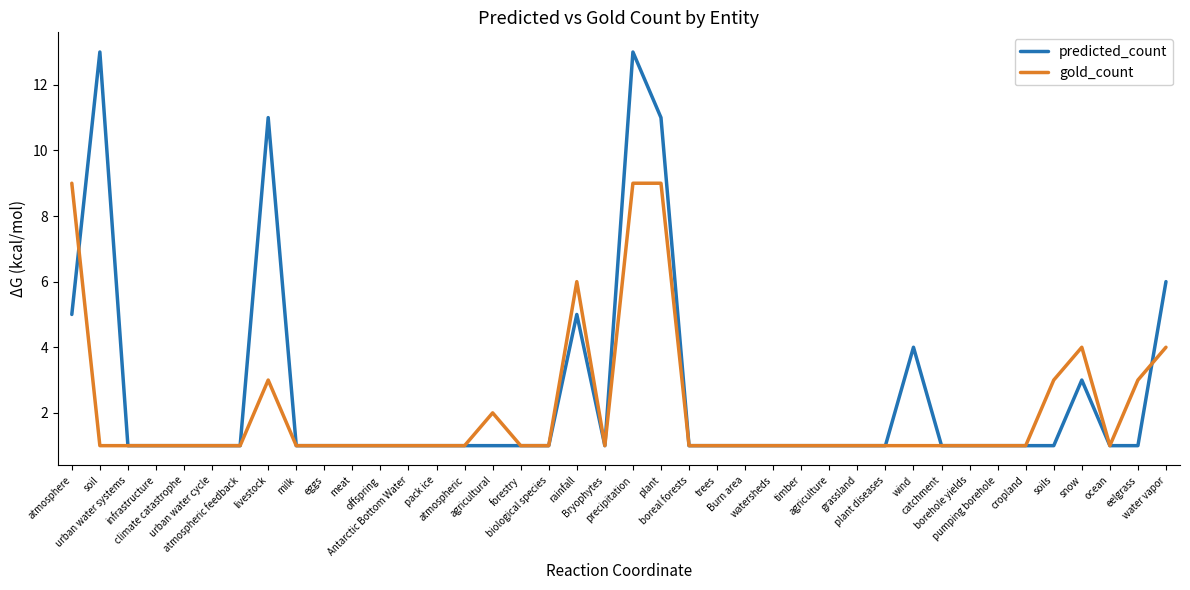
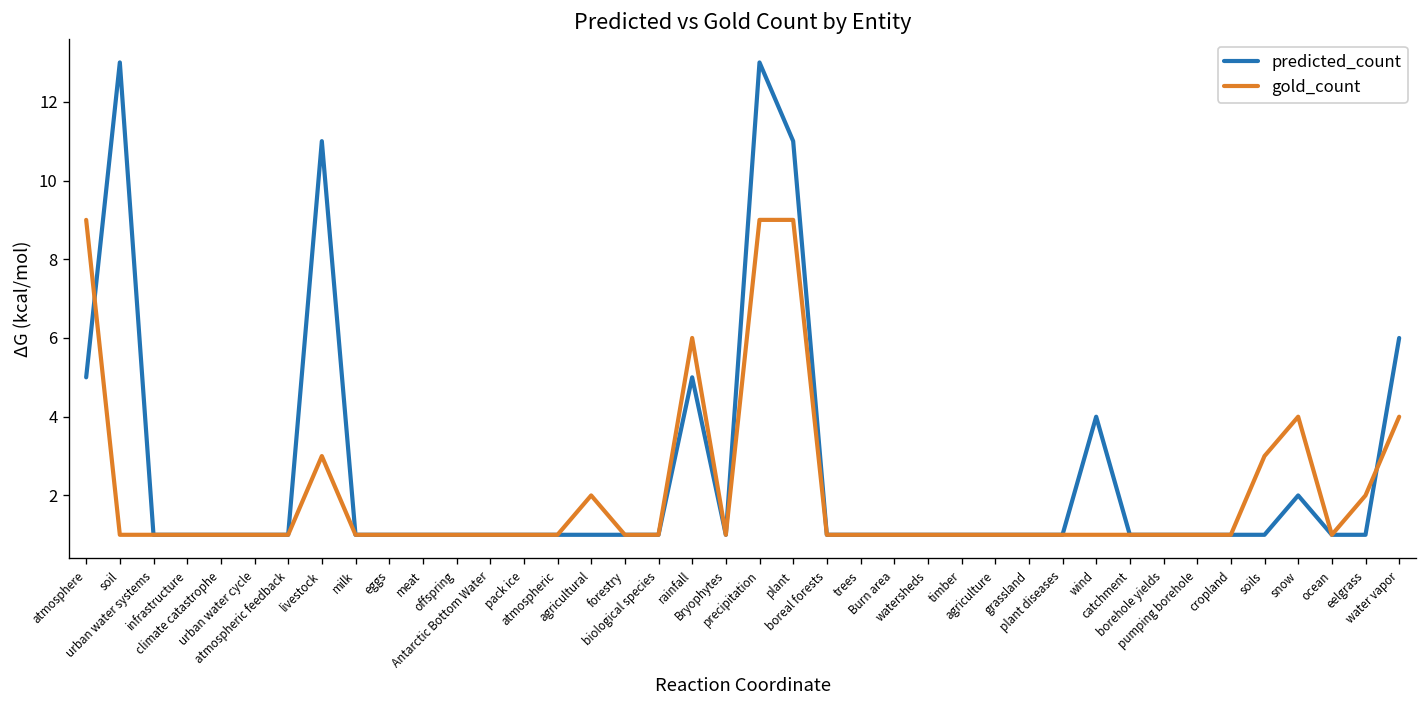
  {
    "predicted_count": {
      "atmosphere": 5,
      "soil": 13,
      "livestock": 11,
      "agricultural": 1,
      "rainfall": 5,
      "precipitation": 13,
      "plant": 11,
      "wind": 4,
      "soils": 1,
-     "snow": 3,
+     "snow": 2,
      "eelgrass": 1,
      "water vapor": 6
    },
    "gold_count": {
      "atmosphere": 9,
      "soil": 1,
      "livestock": 3,
      "agricultural": 2,
      "rainfall": 6,
      "precipitation": 9,
      "plant": 9,
      "wind": 1,
      "soils": 3,
      "snow": 4,
-     "eelgrass": 3,
+     "eelgrass": 2,
      "water vapor": 4
    }
  }
